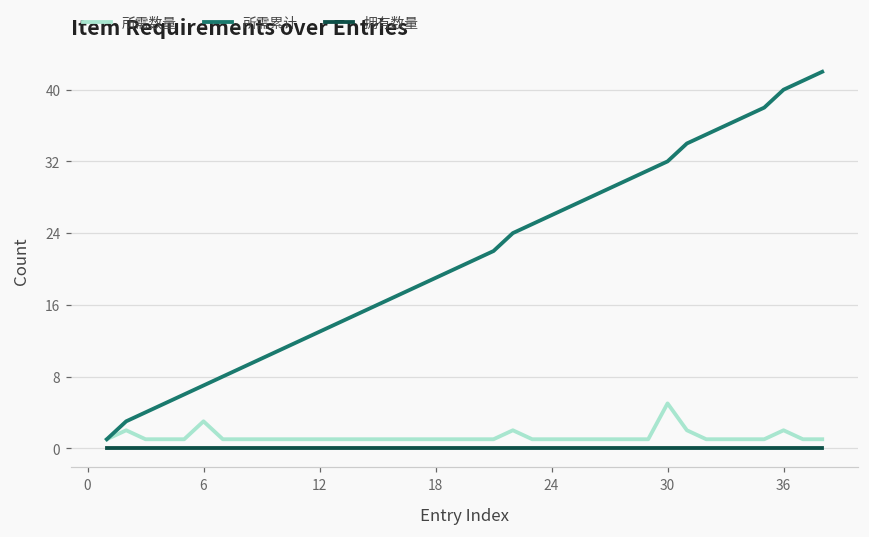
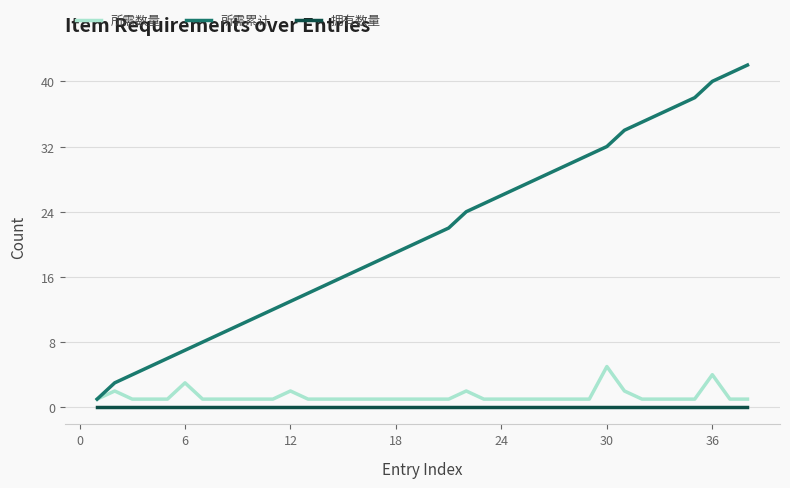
  {
    "所需数量": {
      "6": 3,
-     "12": 1,
+     "12": 2,
      "18": 1,
      "24": 1,
      "30": 5,
-     "36": 2
+     "36": 4
    }
  }
